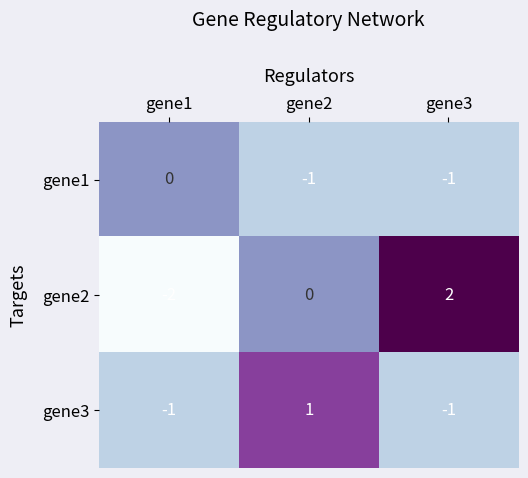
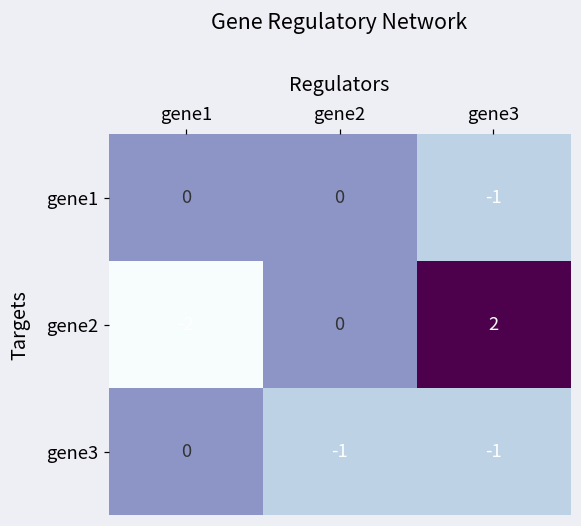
  {
    "gene1": {
      "gene1": 0,
-     "gene2": -1,
+     "gene2": 0,
      "gene3": -1
    },
    "gene2": {
      "gene2": 0,
      "gene3": 2
    },
    "gene3": {
-     "gene1": -1,
-     "gene2": 1,
+     "gene1": 0,
+     "gene2": -1,
      "gene3": -1
    }
  }
